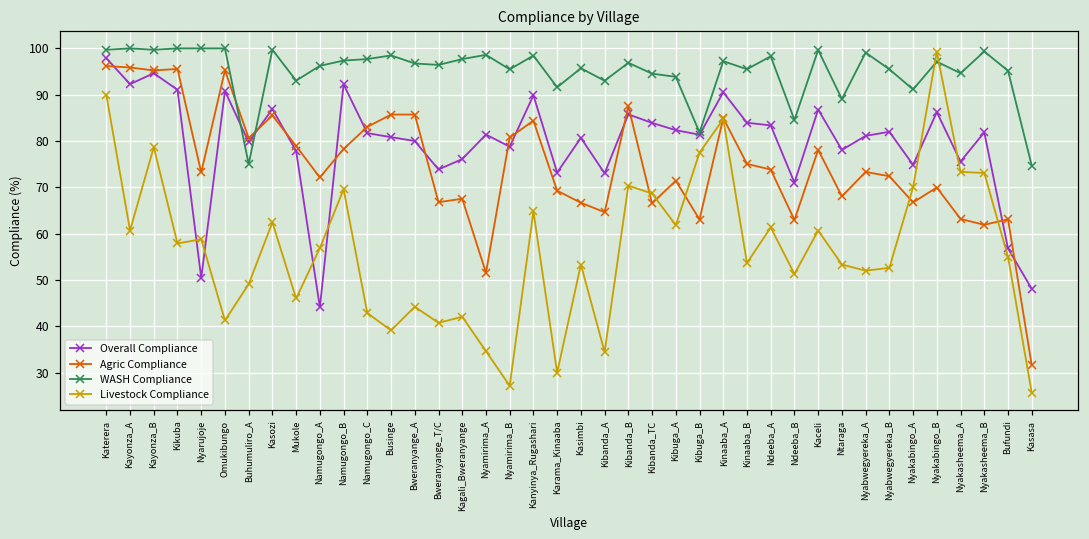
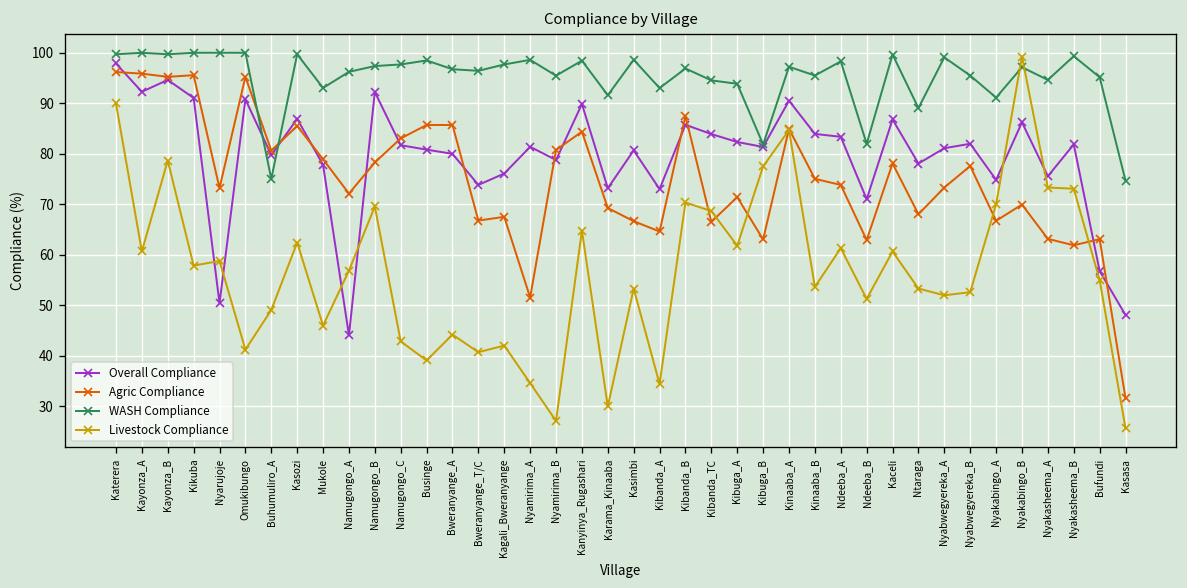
  {
    "Overall Compliance": {
      "Katerera": 98,
      "Kayonza_A": 92,
      "Kayonza_B": 95,
      "Kikuba": 91,
      "Nyarujoje": 50,
      "Omukibungo": 91,
      "Buhumuliro_A": 80,
      "Kasozi": 87,
      "Mukole": 78,
      "Namugongo_A": 44,
      "Namugongo_B": 92,
      "Namugongo_C": 82,
      "Businge": 81,
      "Bweranyange_A": 80,
      "Bweranyange_T/C": 74,
      "Kagali_Bweranyange": 76,
      "Nyamirima_A": 81,
      "Nyamirima_B": 79,
      "Kanyinya_Rugashari": 90,
      "Karama_Kinaaba": 73,
      "Kasimbi": 81,
      "Kibanda_A": 73,
      "Kibanda_B": 86,
      "Kibanda_TC": 84,
      "Kibuga_A": 82,
      "Kinaaba_A": 91,
      "Kinaaba_B": 84,
      "Ndeeba_A": 83,
      "Ndeeba_B": 71,
      "Kaceli": 87,
      "Ntaraga": 78,
      "Nyabwegyereka_A": 81,
      "Nyabwegyereka_B": 82,
      "Nyakabingo_A": 75,
      "Nyakabingo_B": 86,
      "Nyakasheema_A": 76,
      "Nyakasheema_B": 82,
      "Bufundi": 57,
      "Kasasa": 48
    },
    "Agric Compliance": {
      "Katerera": 96,
      "Kayonza_A": 96,
      "Kayonza_B": 95,
      "Kikuba": 96,
      "Nyarujoje": 73,
      "Omukibungo": 95,
      "Buhumuliro_A": 81,
      "Kasozi": 86,
      "Mukole": 79,
      "Namugongo_A": 72,
      "Namugongo_B": 78,
      "Namugongo_C": 83,
      "Businge": 86,
      "Bweranyange_A": 86,
      "Bweranyange_T/C": 67,
      "Kagali_Bweranyange": 68,
      "Nyamirima_A": 52,
      "Nyamirima_B": 81,
      "Kanyinya_Rugashari": 84,
      "Karama_Kinaaba": 69,
      "Kasimbi": 67,
      "Kibanda_A": 65,
      "Kibanda_B": 88,
      "Kibanda_TC": 67,
      "Kibuga_A": 71,
      "Kibuga_B": 63,
      "Kinaaba_B": 75,
      "Ndeeba_A": 74,
      "Ndeeba_B": 63,
      "Kaceli": 78,
      "Ntaraga": 68,
      "Nyabwegyereka_A": 73,
-     "Nyabwegyereka_B": 72,
+     "Nyabwegyereka_B": 78,
      "Nyakabingo_A": 67,
      "Nyakabingo_B": 70,
      "Nyakasheema_A": 63,
      "Nyakasheema_B": 62,
      "Bufundi": 63,
      "Kasasa": 32
    },
    "WASH Compliance": {
      "Katerera": 100,
      "Kayonza_A": 100,
      "Kayonza_B": 100,
      "Kikuba": 100,
      "Nyarujoje": 100,
      "Omukibungo": 100,
      "Buhumuliro_A": 75,
      "Kasozi": 100,
      "Mukole": 93,
      "Namugongo_A": 96,
      "Namugongo_B": 97,
      "Namugongo_C": 98,
      "Businge": 98,
      "Bweranyange_A": 97,
      "Bweranyange_T/C": 96,
      "Kagali_Bweranyange": 98,
      "Nyamirima_A": 99,
      "Nyamirima_B": 95,
      "Kanyinya_Rugashari": 98,
      "Karama_Kinaaba": 92,
-     "Kasimbi": 96,
+     "Kasimbi": 99,
      "Kibanda_A": 93,
      "Kibanda_B": 97,
      "Kibanda_TC": 95,
      "Kibuga_A": 94,
      "Kinaaba_A": 97,
      "Kinaaba_B": 96,
      "Ndeeba_A": 98,
-     "Ndeeba_B": 85,
+     "Ndeeba_B": 82,
      "Kaceli": 100,
      "Ntaraga": 89,
      "Nyabwegyereka_A": 99,
      "Nyabwegyereka_B": 95,
      "Nyakabingo_A": 91,
      "Nyakabingo_B": 97,
      "Nyakasheema_A": 95,
      "Nyakasheema_B": 99,
      "Bufundi": 95,
      "Kasasa": 75
    },
    "Livestock Compliance": {
      "Katerera": 90,
      "Kayonza_A": 61,
      "Kayonza_B": 79,
      "Kikuba": 58,
      "Nyarujoje": 59,
      "Omukibungo": 41,
      "Buhumuliro_A": 49,
      "Kasozi": 62,
      "Mukole": 46,
      "Namugongo_A": 57,
      "Namugongo_B": 70,
      "Namugongo_C": 43,
      "Businge": 39,
      "Bweranyange_A": 44,
      "Bweranyange_T/C": 41,
      "Kagali_Bweranyange": 42,
      "Nyamirima_A": 35,
      "Nyamirima_B": 27,
      "Kanyinya_Rugashari": 65,
      "Karama_Kinaaba": 30,
      "Kasimbi": 53,
      "Kibanda_A": 34,
      "Kibanda_B": 70,
      "Kibanda_TC": 69,
      "Kibuga_A": 62,
      "Kibuga_B": 78,
      "Kinaaba_B": 54,
      "Ndeeba_A": 61,
      "Ndeeba_B": 51,
      "Kaceli": 61,
      "Ntaraga": 53,
      "Nyabwegyereka_A": 52,
      "Nyabwegyereka_B": 53,
      "Nyakabingo_A": 70,
      "Nyakabingo_B": 99,
      "Nyakasheema_A": 73,
      "Nyakasheema_B": 73,
      "Bufundi": 55,
      "Kasasa": 26
    }
  }
